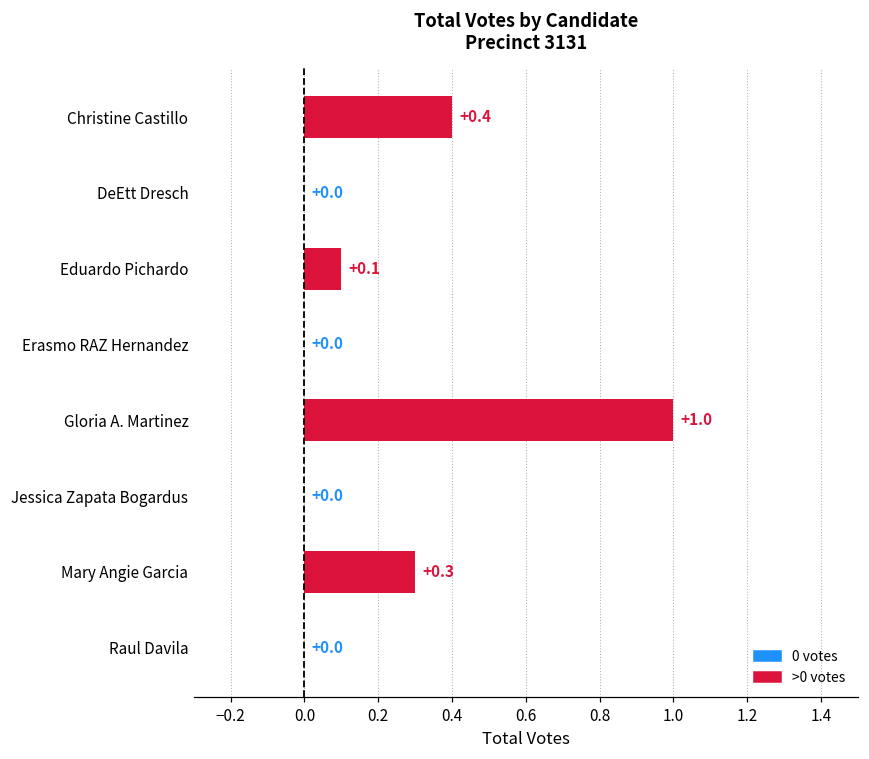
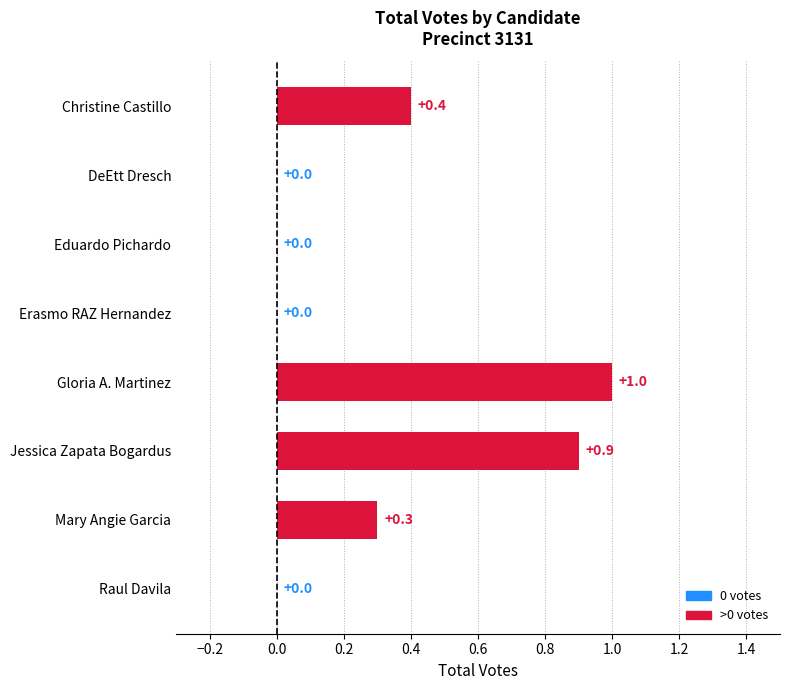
  {
    "Christine Castillo": "+0.4",
    "DeEtt Dresch": "+0.0",
-   "Eduardo Pichardo": "+0.1",
+   "Eduardo Pichardo": "+0.0",
    "Erasmo RAZ Hernandez": "+0.0",
    "Gloria A. Martinez": "+1.0",
-   "Jessica Zapata Bogardus": "+0.0",
+   "Jessica Zapata Bogardus": "+0.9",
    "Mary Angie Garcia": "+0.3",
    "Raul Davila": "+0.0"
  }
